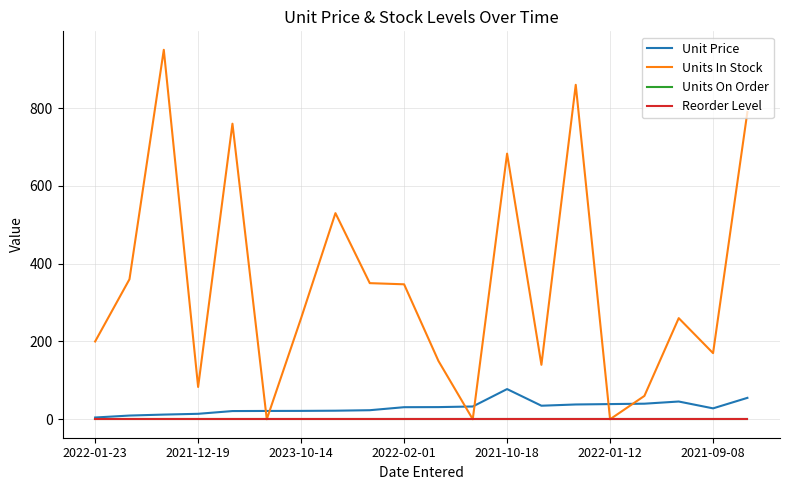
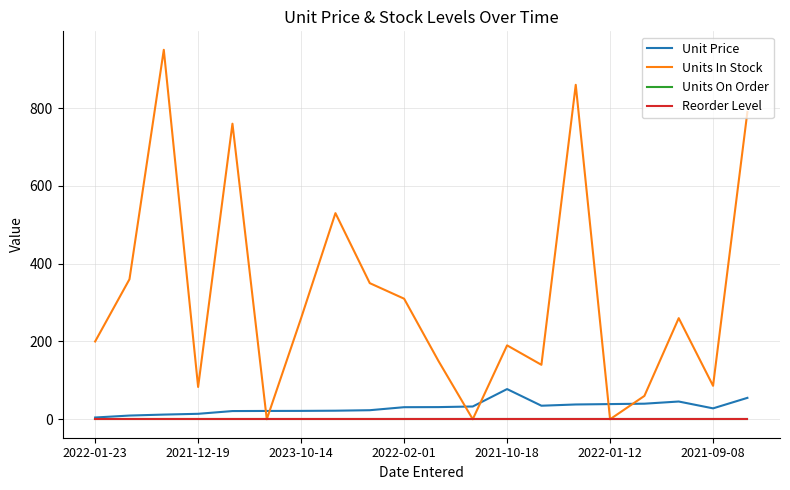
  {
    "Unit Price": {
      "2021-12-19": 10,
      "2023-10-14": 20,
      "2022-02-01": 30,
      "2021-10-18": 80,
      "2022-01-12": 40,
      "2021-09-08": 30
    },
    "Units In Stock": {
      "2022-01-23": 200,
      "2021-12-19": 80,
      "2023-10-14": 260,
-     "2022-02-01": 350,
-     "2021-10-18": 680,
-     "2021-09-08": 170
+     "2022-02-01": 310,
+     "2021-10-18": 190,
+     "2021-09-08": 90
    },
    "Reorder Level": {
      "2021-12-19": 0,
      "2023-10-14": 0,
      "2022-02-01": 0,
      "2021-10-18": 0,
      "2021-09-08": 0
    }
  }
